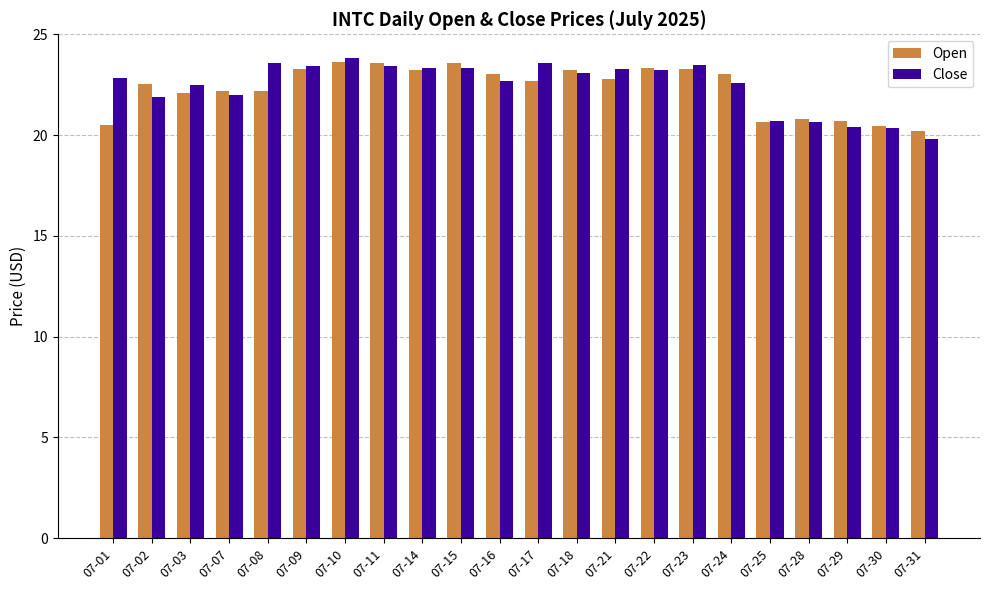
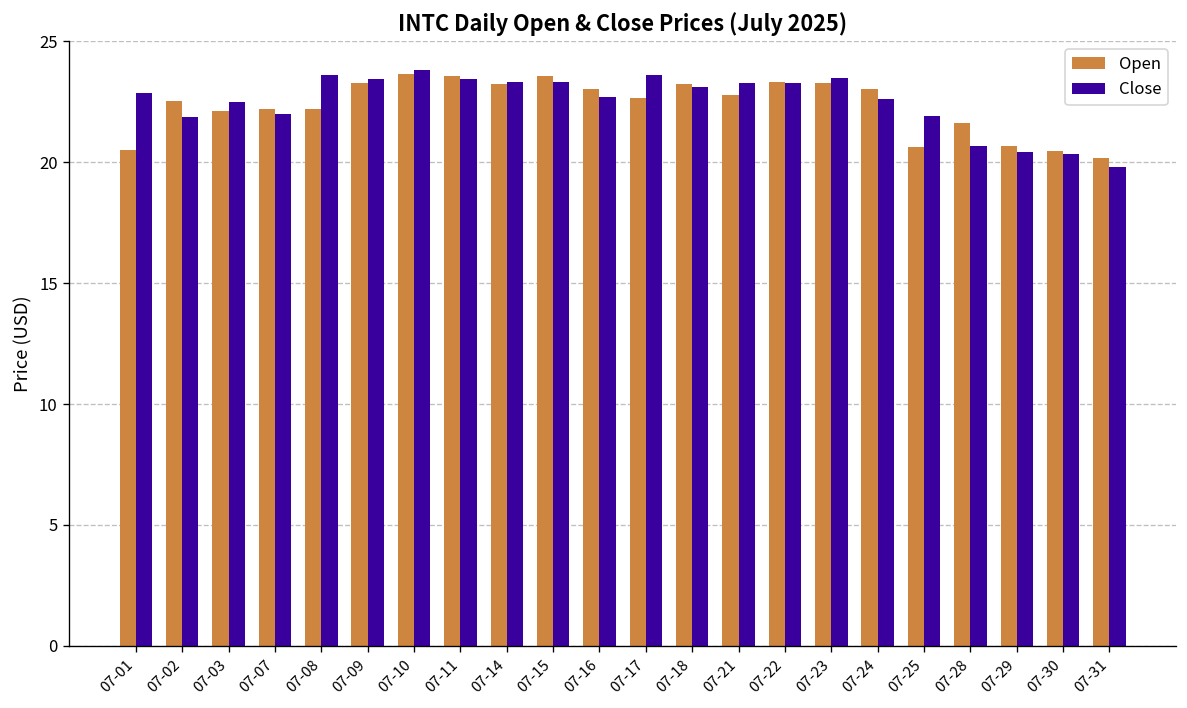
  {
    "Open": {
      "07-01": 20.5,
      "07-02": 22.5,
      "07-03": 22.1,
      "07-07": 22.2,
      "07-08": 22.2,
      "07-09": 23.3,
      "07-10": 23.6,
      "07-11": 23.6,
      "07-14": 23.2,
      "07-15": 23.6,
      "07-16": 23.0,
      "07-17": 22.7,
      "07-18": 23.2,
      "07-21": 22.8,
      "07-22": 23.3,
      "07-23": 23.3,
      "07-24": 23.0,
      "07-25": 20.6,
-     "07-28": 20.8,
+     "07-28": 21.6,
      "07-29": 20.7,
      "07-30": 20.4,
      "07-31": 20.2
    },
    "Close": {
      "07-01": 22.8,
      "07-02": 21.9,
      "07-03": 22.5,
      "07-07": 22.0,
      "07-08": 23.6,
      "07-09": 23.5,
      "07-10": 23.8,
      "07-11": 23.4,
      "07-14": 23.3,
      "07-15": 23.3,
      "07-16": 22.7,
      "07-17": 23.6,
      "07-18": 23.1,
      "07-21": 23.3,
      "07-22": 23.3,
      "07-23": 23.5,
      "07-24": 22.6,
-     "07-25": 20.7,
+     "07-25": 21.9,
      "07-28": 20.7,
      "07-29": 20.4,
      "07-30": 20.3,
      "07-31": 19.8
    }
  }
